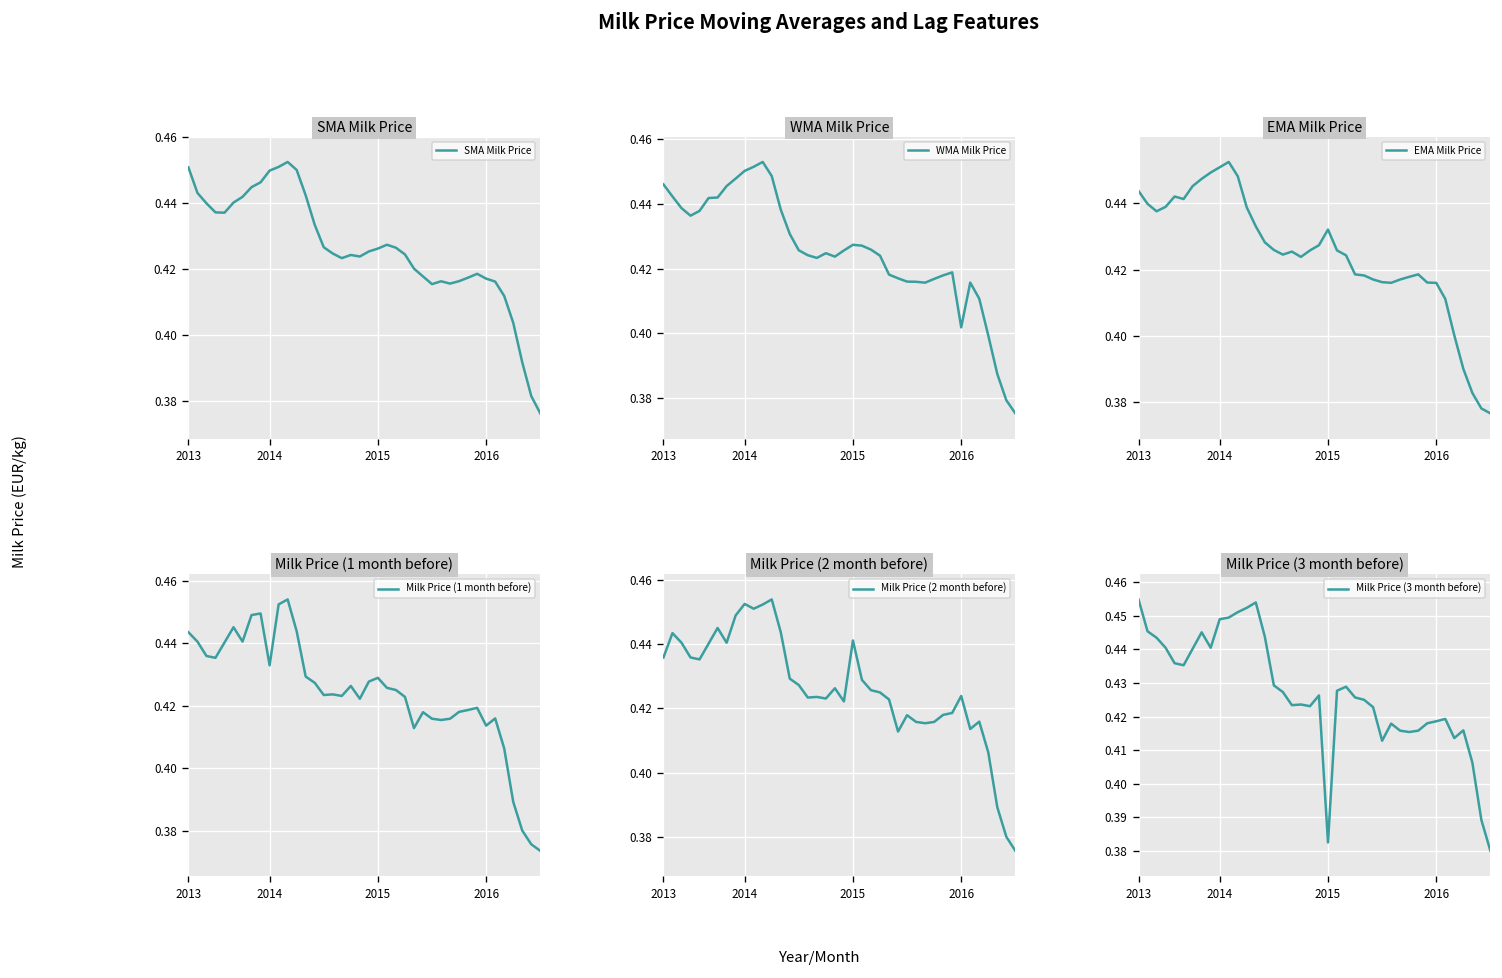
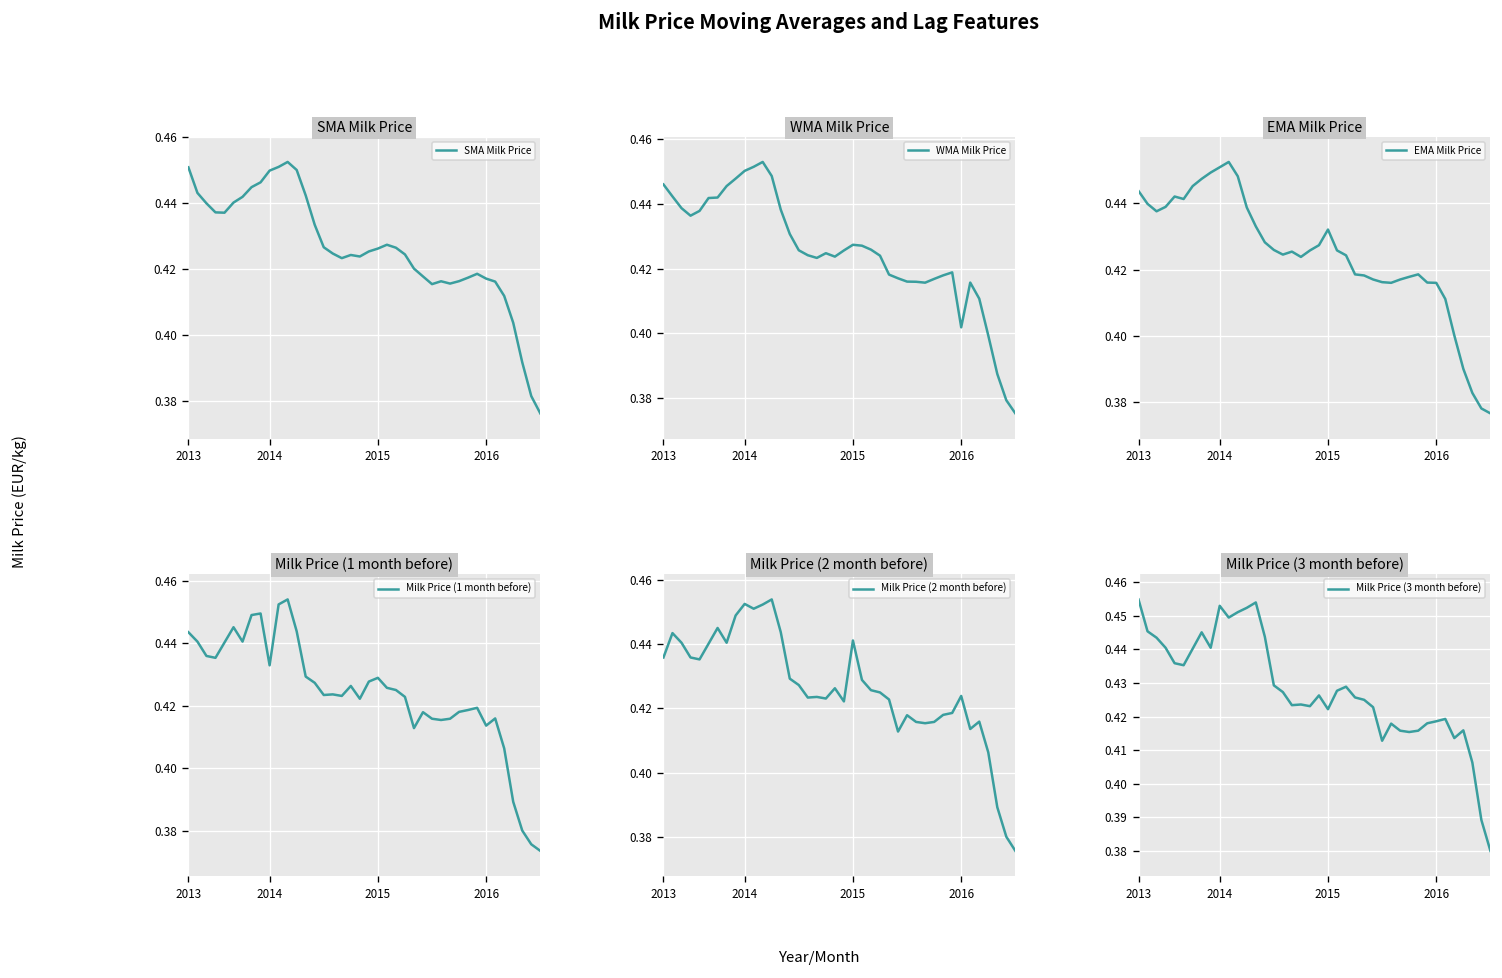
  {
    "SMA Milk Price": {
      "2013": 0.451,
      "2014": 0.450,
      "2015": 0.426,
      "2016": 0.417
    },
    "WMA Milk Price": {
      "2013": 0.446,
      "2014": 0.450,
      "2015": 0.427,
      "2016": 0.402
    },
    "EMA Milk Price": {
      "2013": 0.444,
      "2014": 0.451,
      "2015": 0.432,
      "2016": 0.416
    },
    "Milk Price (1 month before)": {
      "2013": 0.444,
      "2014": 0.433,
      "2015": 0.429,
      "2016": 0.414
    },
    "Milk Price (2 month before)": {
      "2013": 0.436,
      "2014": 0.453,
      "2015": 0.441,
      "2016": 0.424
    },
    "Milk Price (3 month before)": {
      "2013": 0.455,
-     "2014": 0.449,
-     "2015": 0.383,
+     "2014": 0.453,
+     "2015": 0.422,
      "2016": 0.419
    }
  }
